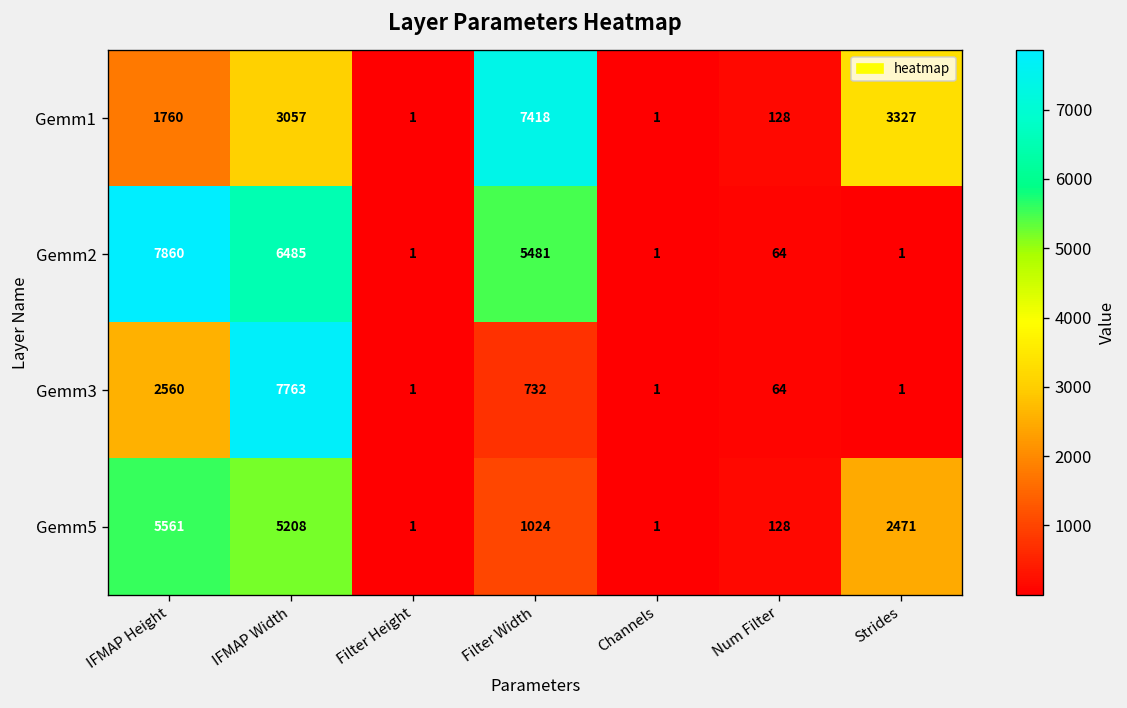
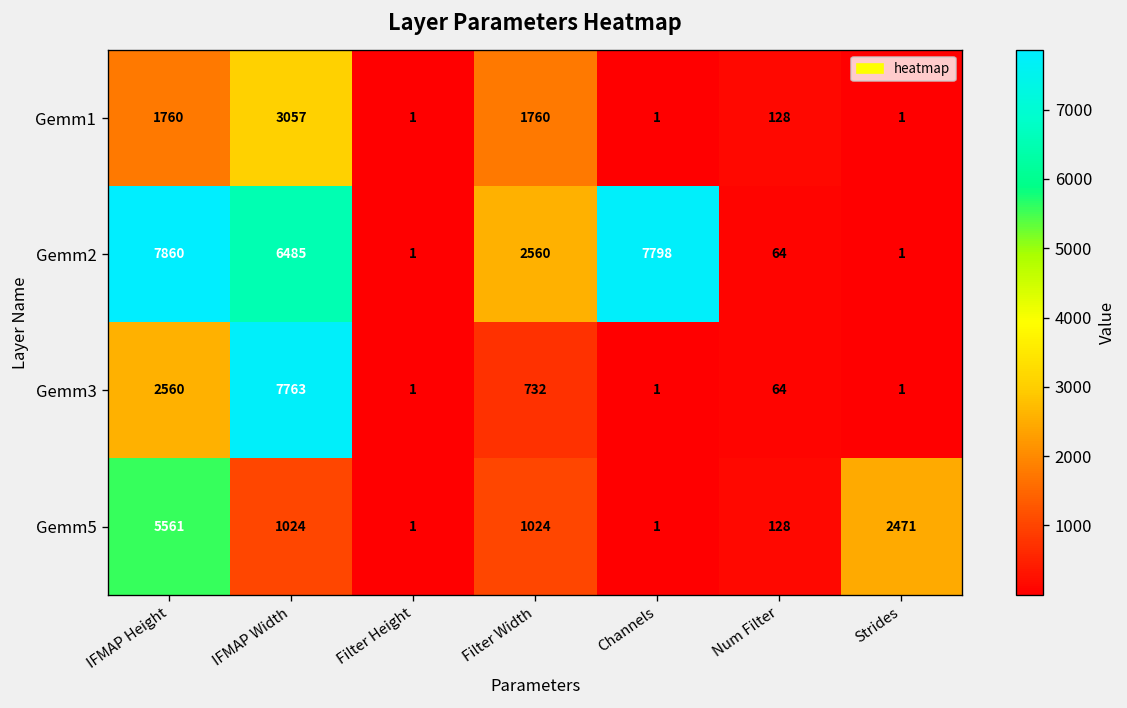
  {
    "Gemm1": {
      "IFMAP Height": 1760,
      "IFMAP Width": 3057,
      "Filter Height": 1,
-     "Filter Width": 7418,
+     "Filter Width": 1760,
      "Channels": 1,
      "Num Filter": 128,
-     "Strides": 3327
+     "Strides": 1
    },
    "Gemm2": {
      "IFMAP Height": 7860,
      "IFMAP Width": 6485,
      "Filter Height": 1,
-     "Filter Width": 5481,
-     "Channels": 1,
+     "Filter Width": 2560,
+     "Channels": 7798,
      "Num Filter": 64,
      "Strides": 1
    },
    "Gemm3": {
      "IFMAP Height": 2560,
      "IFMAP Width": 7763,
      "Filter Height": 1,
      "Filter Width": 732,
      "Channels": 1,
      "Num Filter": 64,
      "Strides": 1
    },
    "Gemm5": {
      "IFMAP Height": 5561,
-     "IFMAP Width": 5208,
+     "IFMAP Width": 1024,
      "Filter Height": 1,
      "Filter Width": 1024,
      "Channels": 1,
      "Num Filter": 128,
      "Strides": 2471
    }
  }
